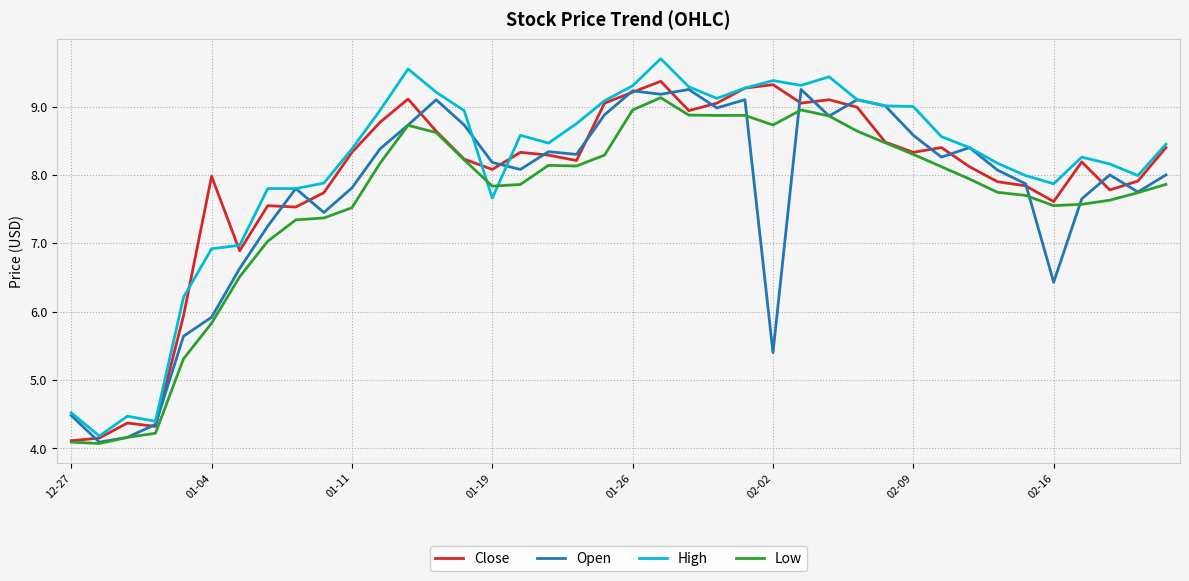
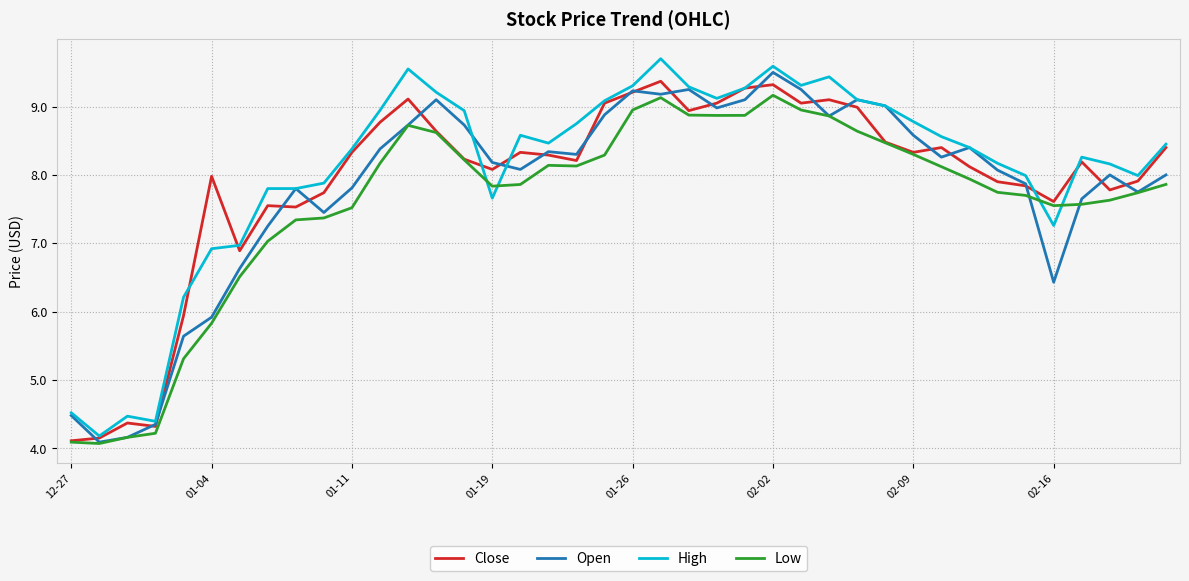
  {
    "Close": {
      "01-04": 8.0,
      "01-11": 8.3,
      "01-19": 8.1,
      "02-02": 9.3,
      "02-16": 7.6
    },
    "Open": {
      "12-27": 4.5,
      "01-04": 5.9,
      "01-11": 7.8,
      "01-19": 8.2,
-     "02-02": 5.4,
+     "02-02": 9.5,
      "02-09": 8.6,
      "02-16": 6.4
    },
    "High": {
      "12-27": 4.5,
      "01-04": 6.9,
      "01-11": 8.4,
      "01-19": 7.7,
      "01-26": 9.3,
-     "02-02": 9.4,
-     "02-09": 9.0,
-     "02-16": 7.9
+     "02-02": 9.6,
+     "02-09": 8.8,
+     "02-16": 7.3
    },
    "Low": {
      "01-04": 5.8,
      "01-11": 7.5,
      "01-19": 7.8,
      "01-26": 9.0,
-     "02-02": 8.7,
+     "02-02": 9.2,
      "02-16": 7.6
    }
  }
